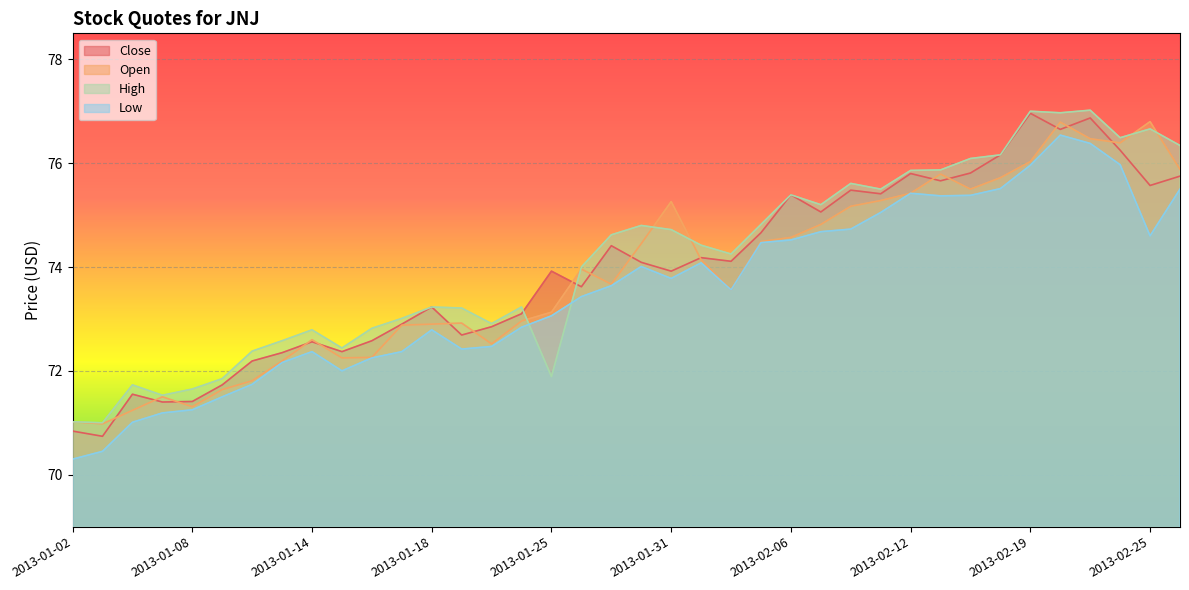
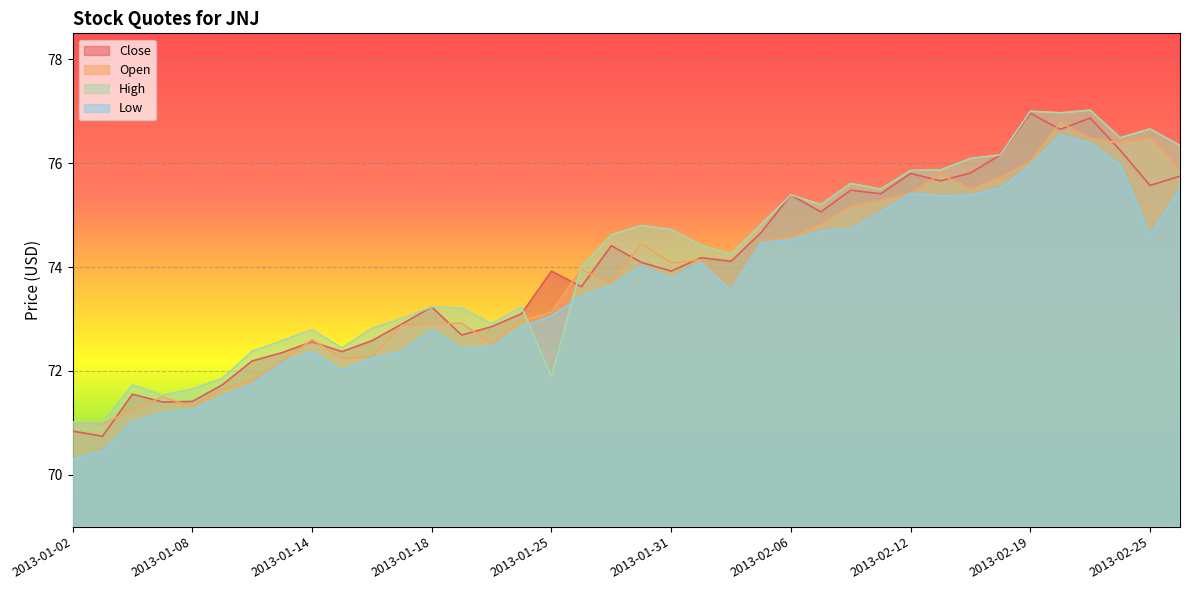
  {
    "Close": {
      "2013-01-02": 70.8,
      "2013-01-08": 71.4,
      "2013-01-25": 73.9,
      "2013-01-31": 73.9,
      "2013-02-12": 75.8,
      "2013-02-25": 75.6
    },
    "Open": {
      "2013-01-08": 71.3,
      "2013-01-18": 72.9,
      "2013-01-25": 73.1,
-     "2013-01-31": 75.3,
+     "2013-01-31": 74.1,
      "2013-02-06": 74.6,
      "2013-02-19": 76.0,
-     "2013-02-25": 76.8
+     "2013-02-25": 76.5
    },
    "High": {
      "2013-01-08": 71.7,
      "2013-01-14": 72.8,
      "2013-01-25": 71.9,
      "2013-01-31": 74.7,
      "2013-02-12": 75.9,
      "2013-02-25": 76.7
    },
    "Low": {
      "2013-01-02": 70.3,
      "2013-01-08": 71.3,
      "2013-01-14": 72.4,
      "2013-01-18": 72.8,
      "2013-01-25": 73.1,
      "2013-01-31": 73.8,
      "2013-02-06": 74.5,
      "2013-02-19": 76.0,
      "2013-02-25": 74.6
    }
  }
